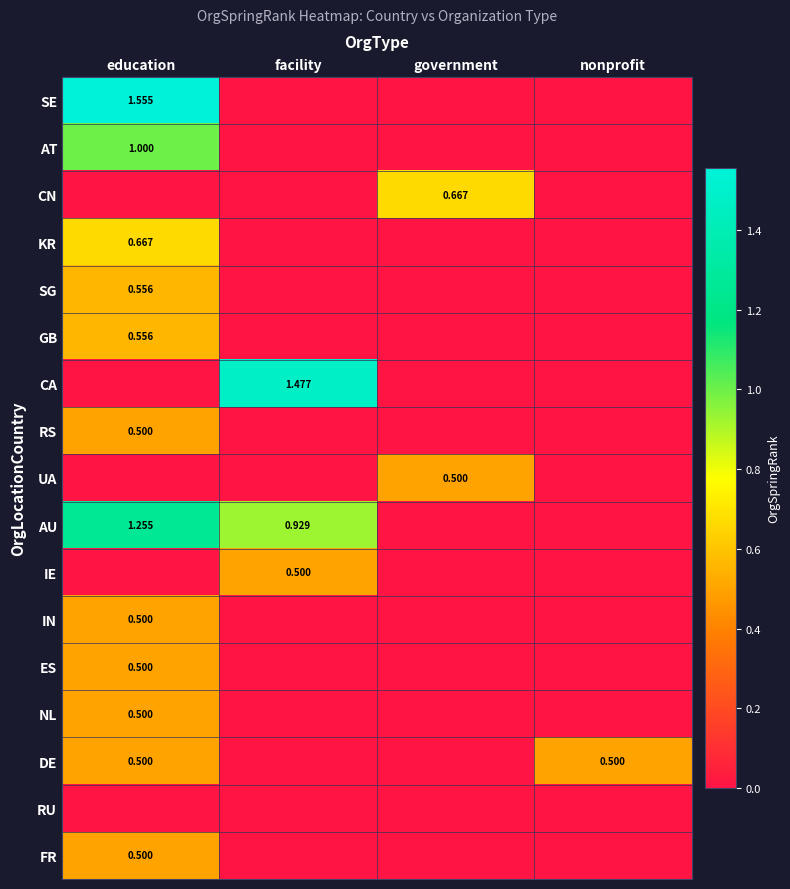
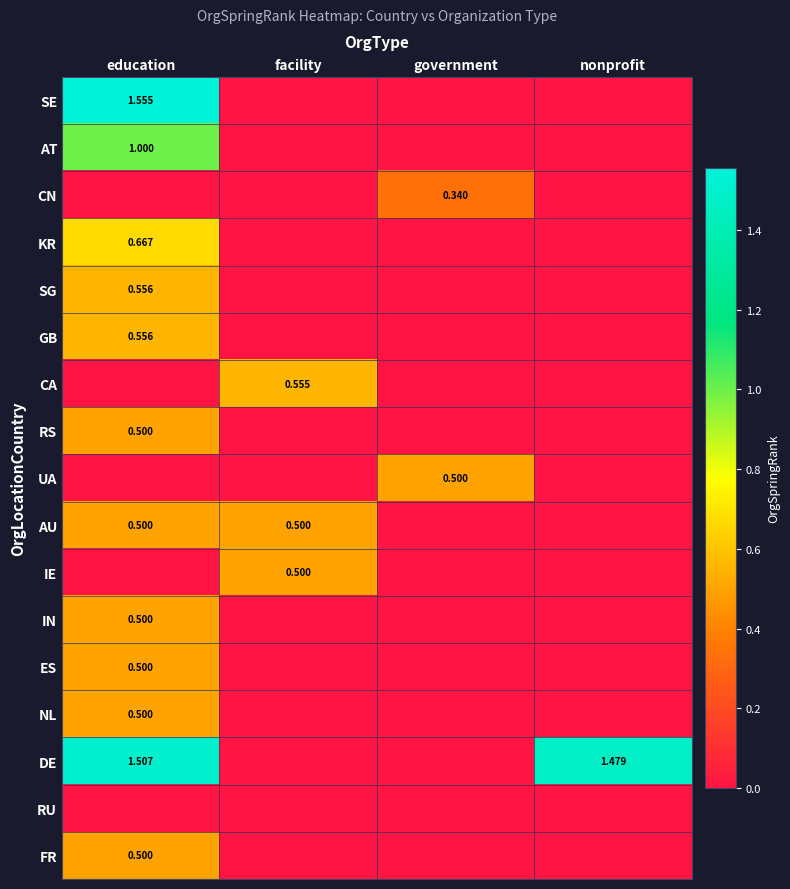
  {
    "SE": {
      "education": 1.555
    },
    "AT": {
      "education": 1.000
    },
    "CN": {
-     "government": 0.667
+     "government": 0.340
    },
    "KR": {
      "education": 0.667
    },
    "SG": {
      "education": 0.556
    },
    "GB": {
      "education": 0.556
    },
    "CA": {
-     "facility": 1.477
+     "facility": 0.555
    },
    "RS": {
      "education": 0.500
    },
    "UA": {
      "government": 0.500
    },
    "AU": {
-     "education": 1.255,
-     "facility": 0.929
+     "education": 0.500,
+     "facility": 0.500
    },
    "IE": {
      "facility": 0.500
    },
    "IN": {
      "education": 0.500
    },
    "ES": {
      "education": 0.500
    },
    "NL": {
      "education": 0.500
    },
    "DE": {
-     "education": 0.500,
-     "nonprofit": 0.500
+     "education": 1.507,
+     "nonprofit": 1.479
    },
    "FR": {
      "education": 0.500
    }
  }
